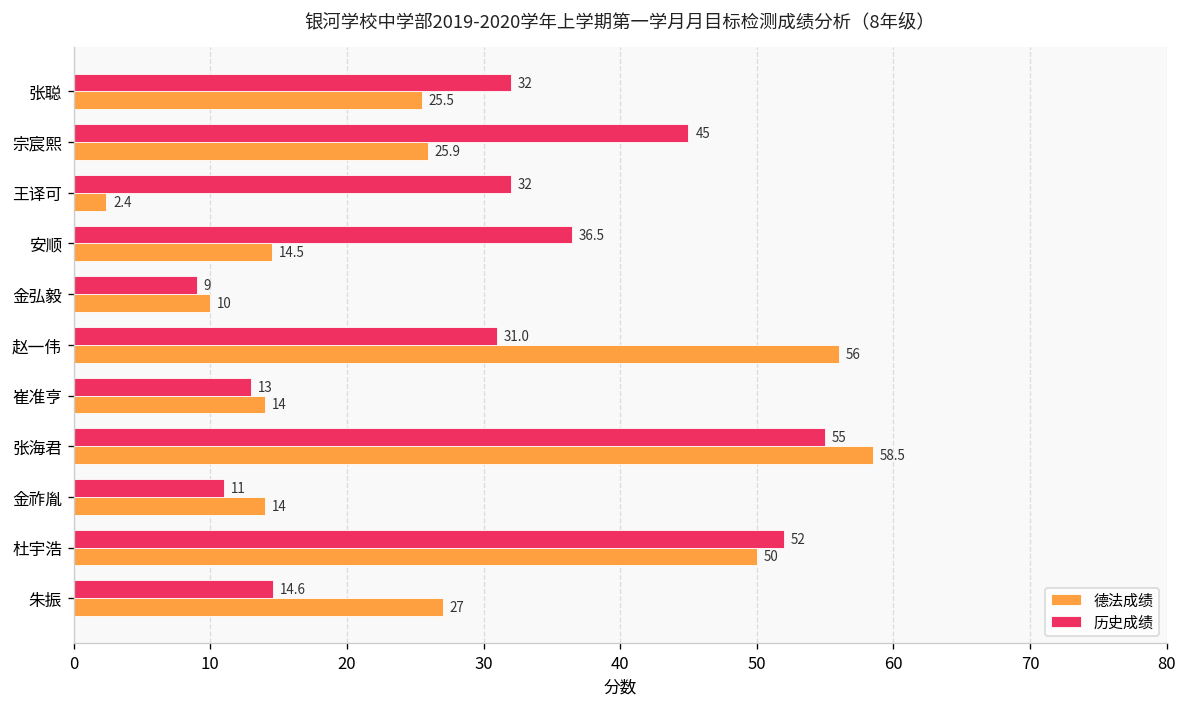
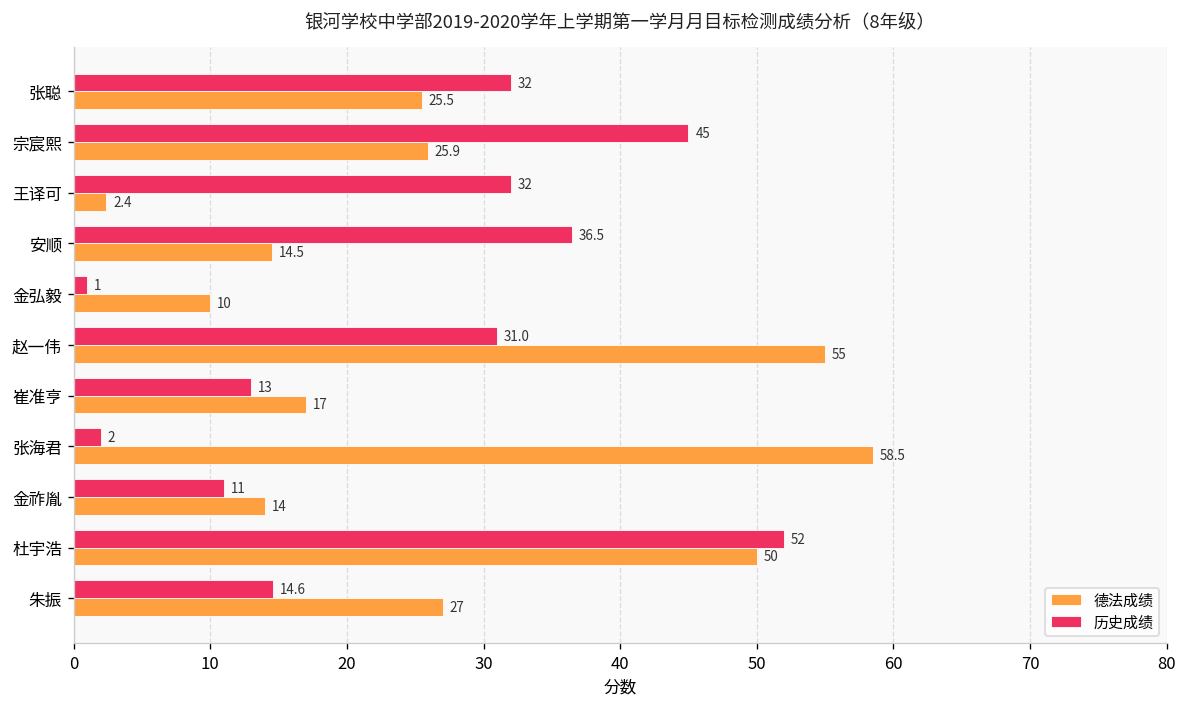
  {
    "德法成绩": {
      "张聪": 25.5,
      "宗宸熙": 25.9,
      "王译可": 2.4,
      "安顺": 14.5,
      "金弘毅": 10,
-     "赵一伟": 56,
-     "崔准亨": 14,
+     "赵一伟": 55,
+     "崔准亨": 17,
      "张海君": 58.5,
      "金祚胤": 14,
      "杜宇浩": 50,
      "朱振": 27
    },
    "历史成绩": {
      "张聪": 32,
      "宗宸熙": 45,
      "王译可": 32,
      "安顺": 36.5,
-     "金弘毅": 9,
+     "金弘毅": 1,
      "赵一伟": 31.0,
      "崔准亨": 13,
-     "张海君": 55,
+     "张海君": 2,
      "金祚胤": 11,
      "杜宇浩": 52,
      "朱振": 14.6
    }
  }
